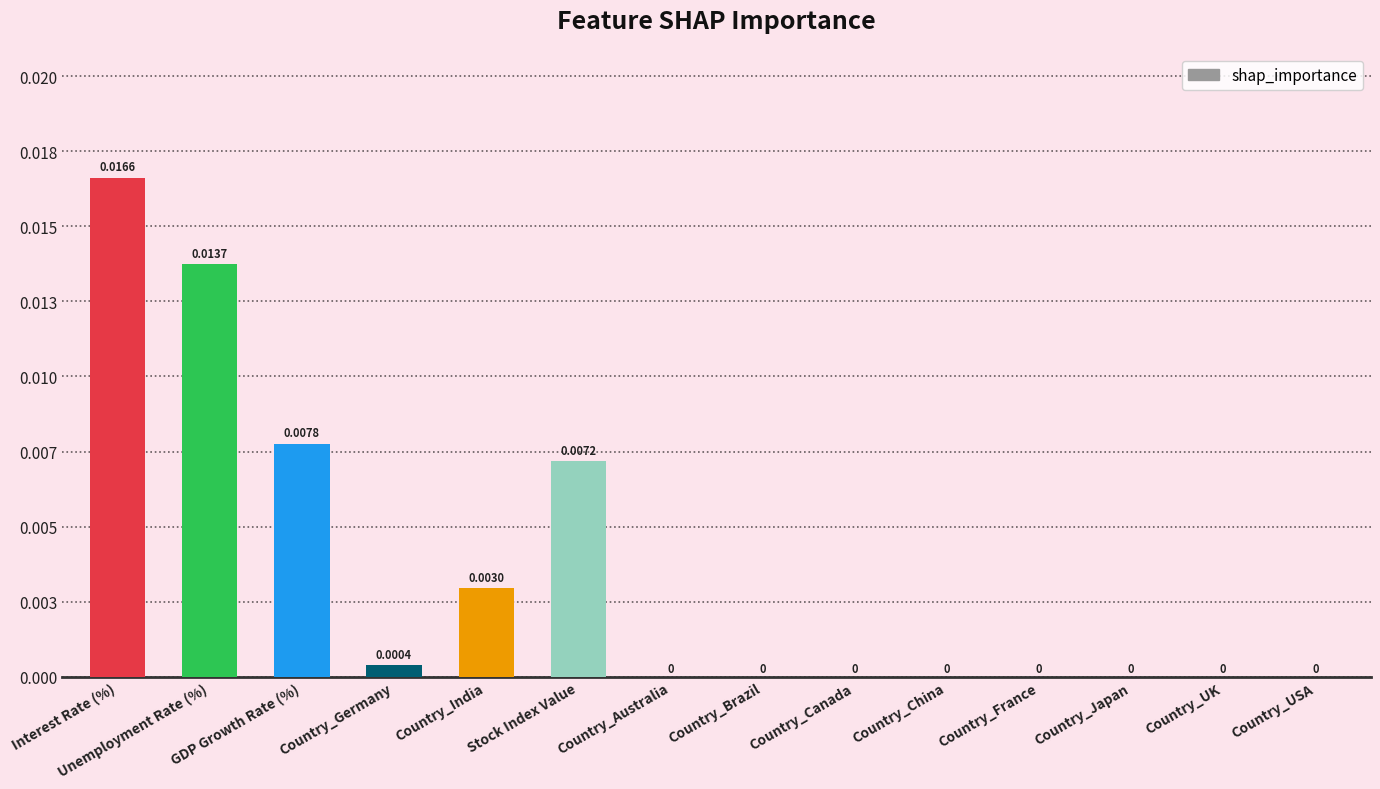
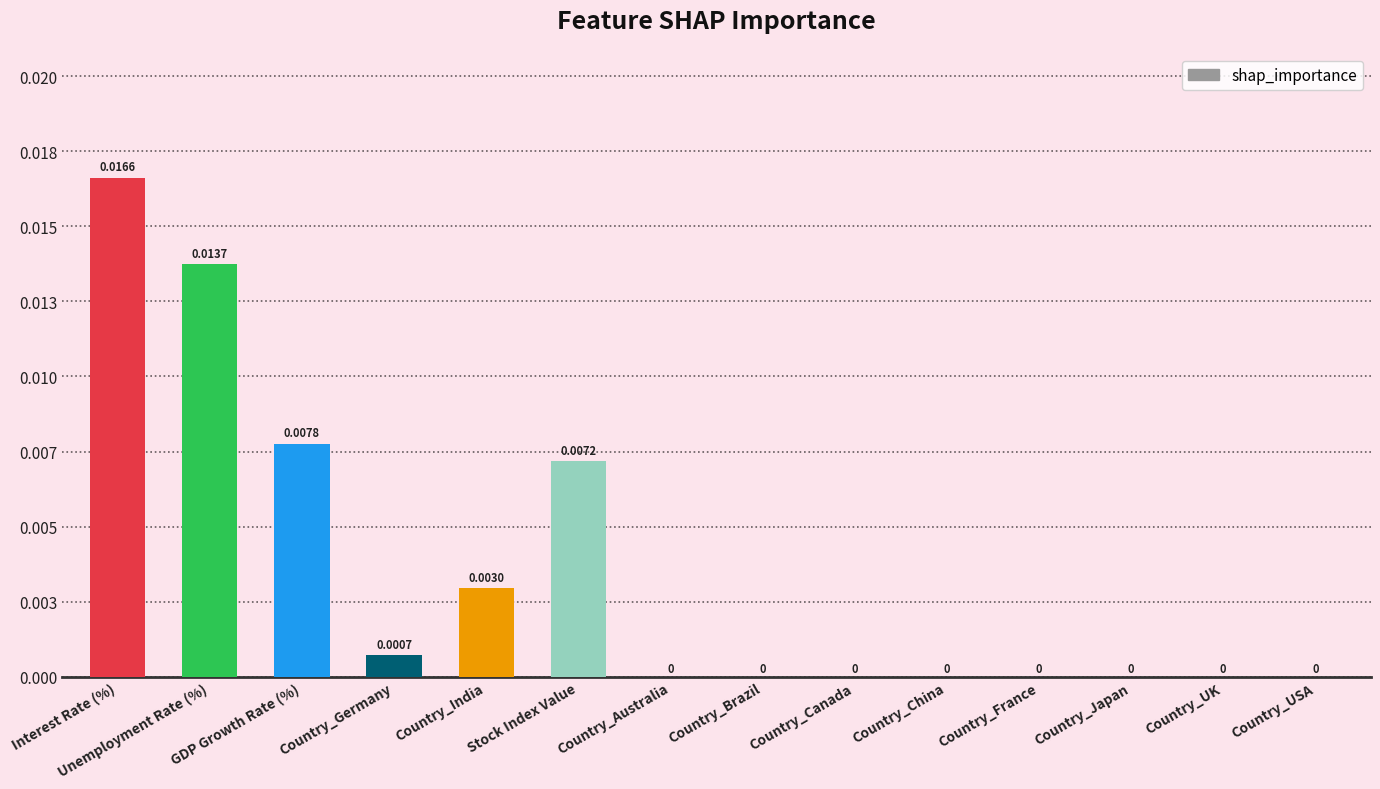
  {
    "Interest Rate (%)": 0.0166,
    "Unemployment Rate (%)": 0.0137,
    "GDP Growth Rate (%)": 0.0078,
-   "Country_Germany": 0.0004,
+   "Country_Germany": 0.0007,
    "Country_India": 0.0030,
    "Stock Index Value": 0.0072,
    "Country_Australia": 0,
    "Country_Brazil": 0,
    "Country_Canada": 0,
    "Country_China": 0,
    "Country_France": 0,
    "Country_Japan": 0,
    "Country_UK": 0,
    "Country_USA": 0
  }
